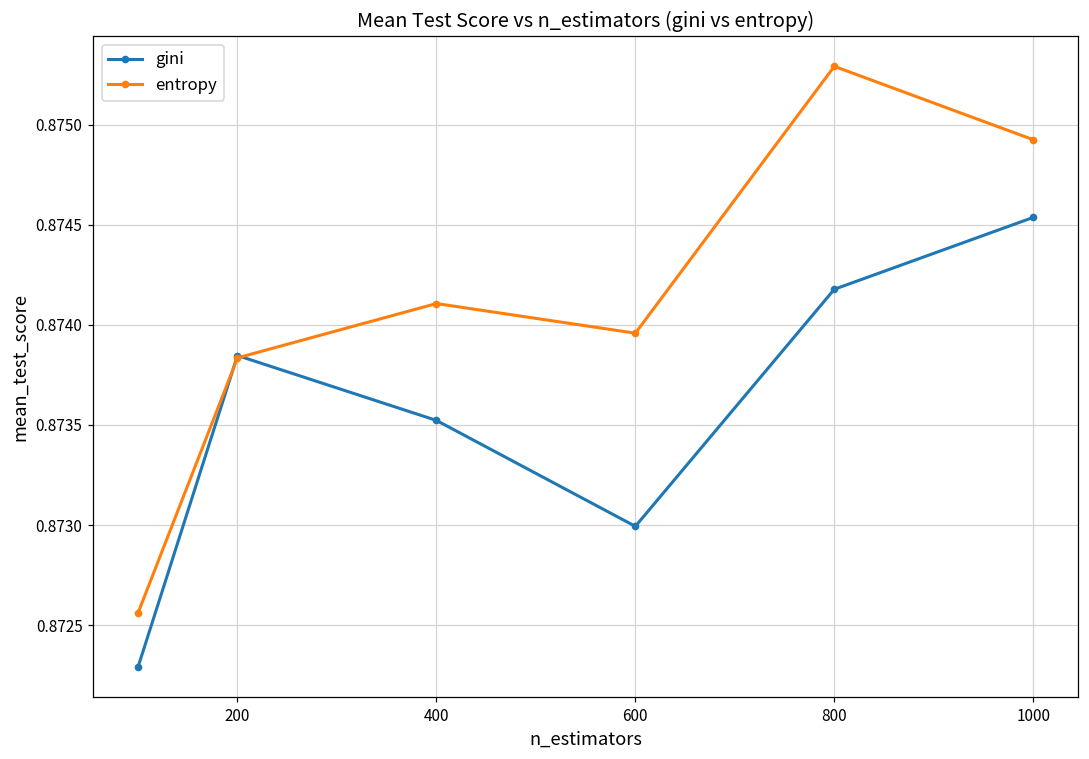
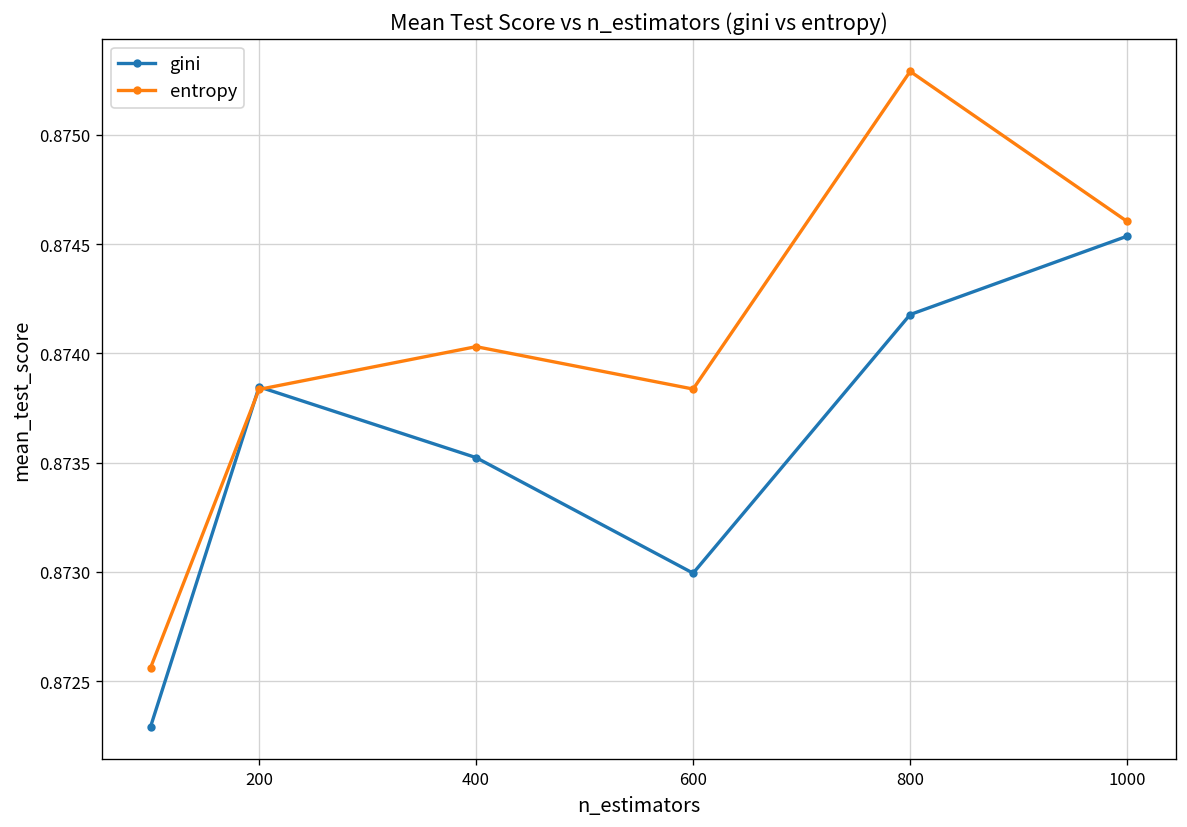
  {
    "gini": {
      "400": 0.87352,
      "600": 0.87299,
      "800": 0.87418,
      "1000": 0.87454
    },
    "entropy": {
-     "400": 0.87411,
-     "600": 0.87396,
+     "400": 0.87403,
+     "600": 0.87384,
      "800": 0.87529,
-     "1000": 0.87492
+     "1000": 0.87460
    }
  }
